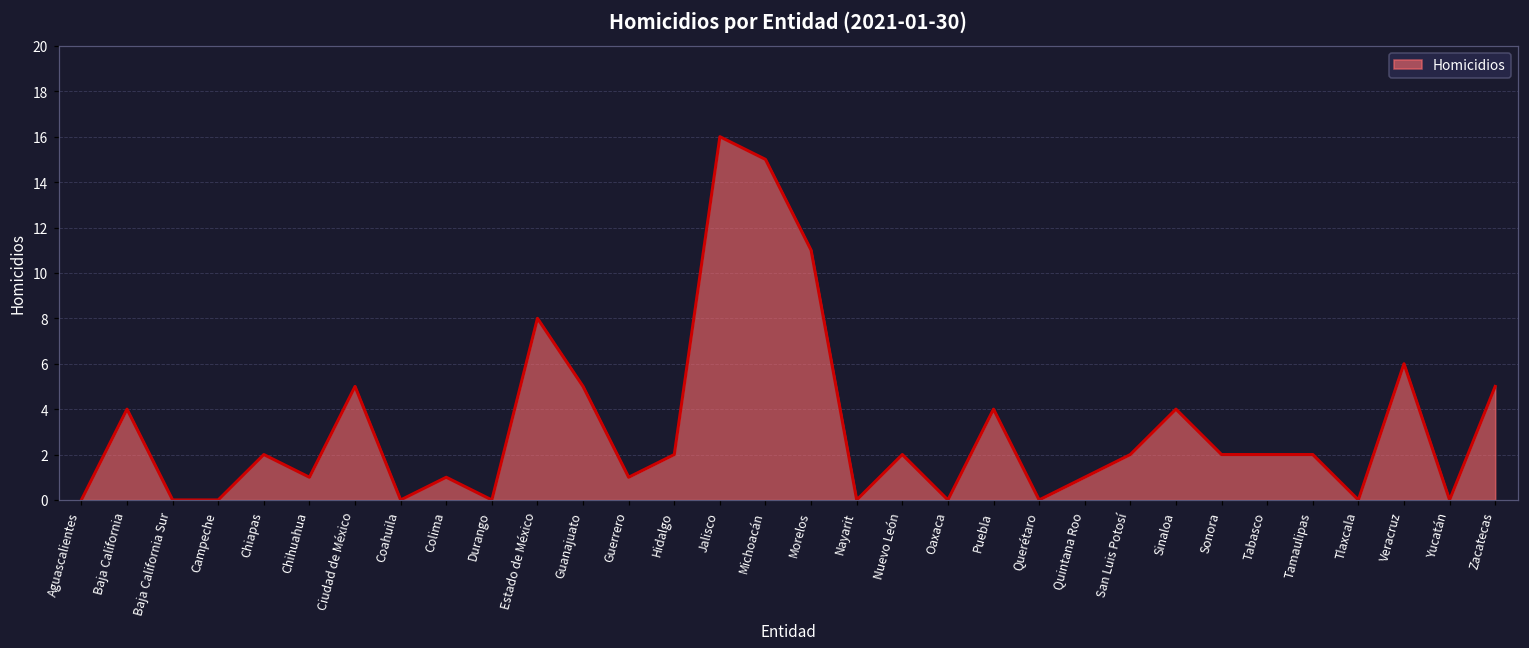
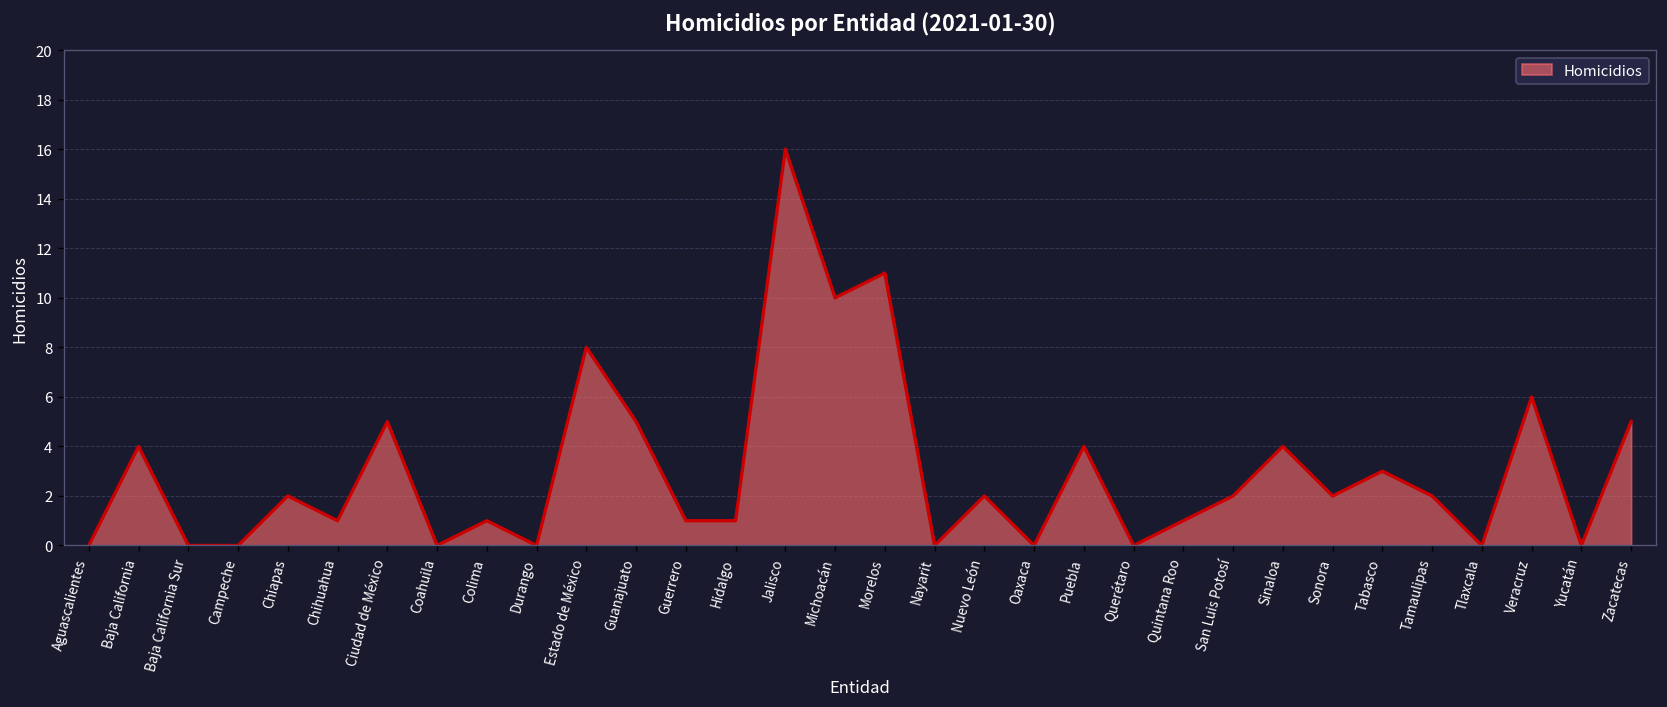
  {
    "Aguascalientes": 0,
    "Baja California": 4,
    "Baja California Sur": 0,
    "Campeche": 0,
    "Chiapas": 2,
    "Chihuahua": 1,
    "Ciudad de México": 5,
    "Coahuila": 0,
    "Colima": 1,
    "Durango": 0,
    "Estado de México": 8,
    "Guanajuato": 5,
    "Guerrero": 1,
-   "Hidalgo": 2,
+   "Hidalgo": 1,
    "Jalisco": 16,
-   "Michoacán": 15,
+   "Michoacán": 10,
    "Morelos": 11,
    "Nayarit": 0,
    "Nuevo León": 2,
    "Oaxaca": 0,
    "Puebla": 4,
    "Querétaro": 0,
    "Quintana Roo": 1,
    "San Luis Potosí": 2,
    "Sinaloa": 4,
    "Sonora": 2,
-   "Tabasco": 2,
+   "Tabasco": 3,
    "Tamaulipas": 2,
    "Tlaxcala": 0,
    "Veracruz": 6,
    "Yucatán": 0,
    "Zacatecas": 5
  }
